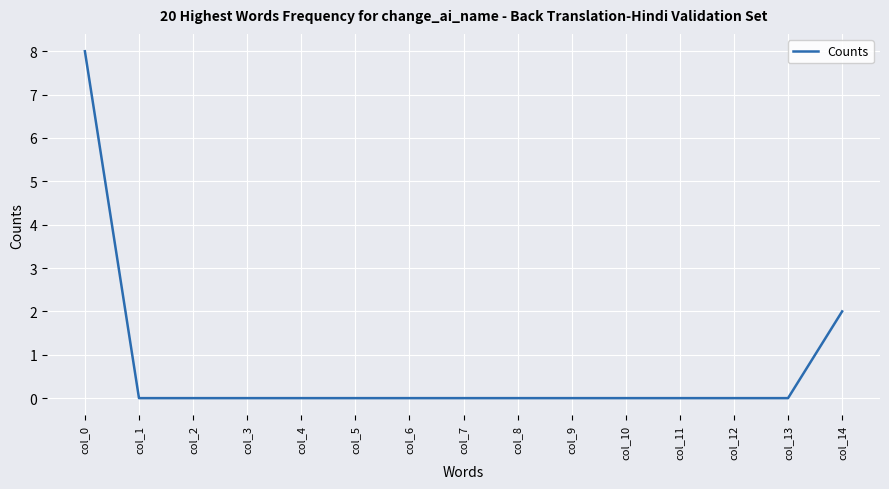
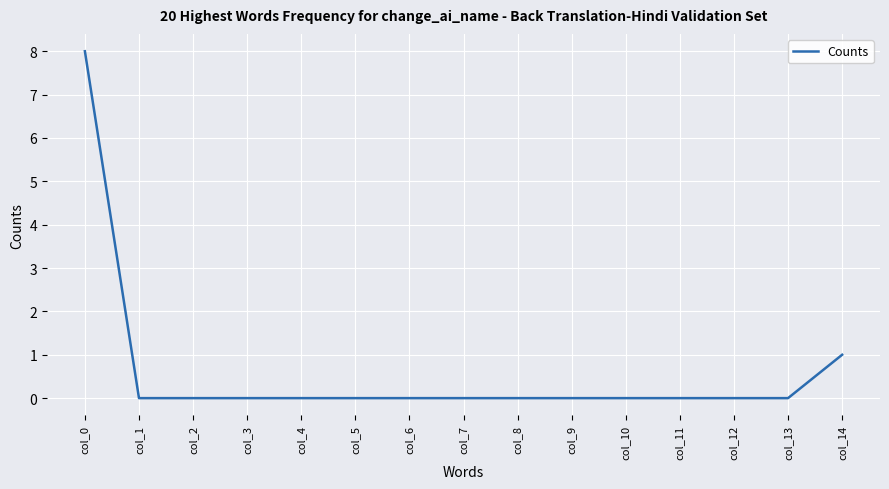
  {
    "col_0": 8,
    "col_1": 0,
    "col_2": 0,
    "col_3": 0,
    "col_4": 0,
    "col_5": 0,
    "col_6": 0,
    "col_7": 0,
    "col_8": 0,
    "col_9": 0,
    "col_10": 0,
    "col_11": 0,
    "col_12": 0,
    "col_13": 0,
-   "col_14": 2
+   "col_14": 1
  }
